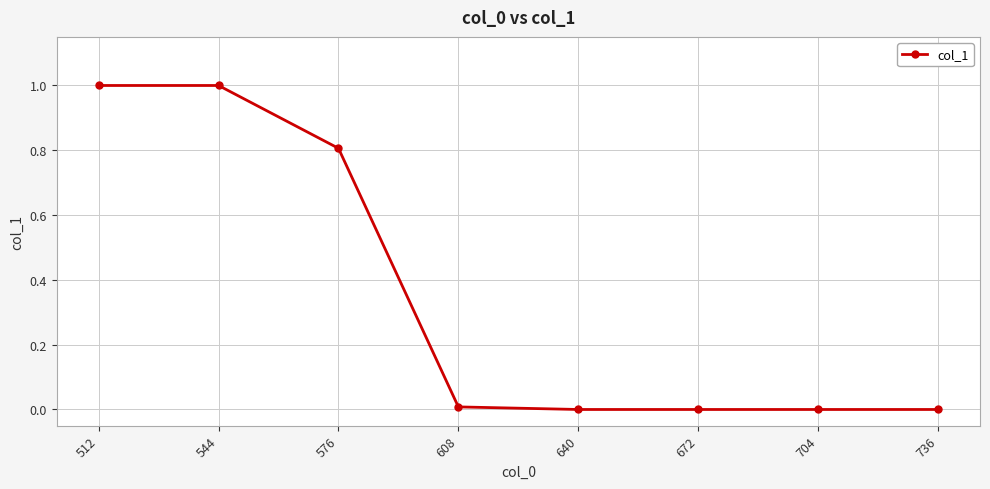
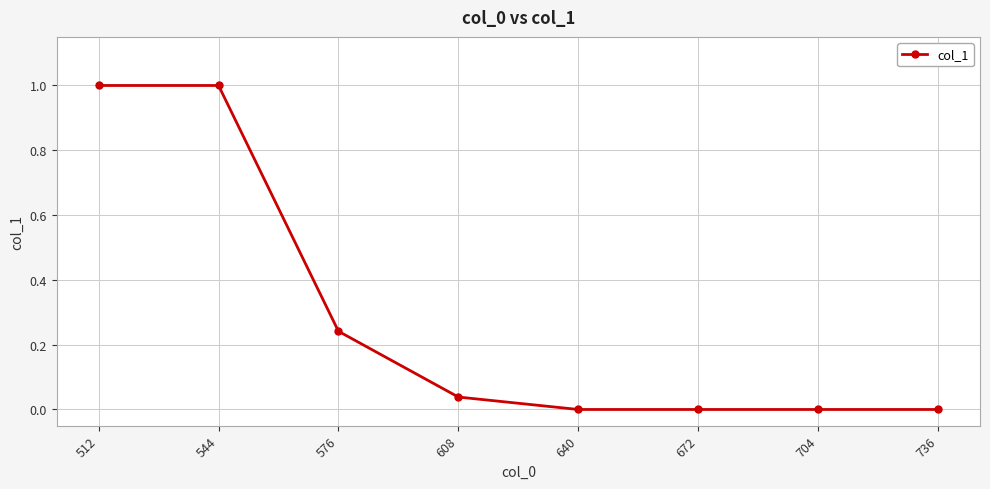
  {
    "512": 1.00,
    "544": 1.00,
-   "576": 0.81,
-   "608": 0.01,
+   "576": 0.24,
+   "608": 0.04,
    "640": 0.00,
    "672": 0.00,
    "704": 0.00,
    "736": 0.00
  }
